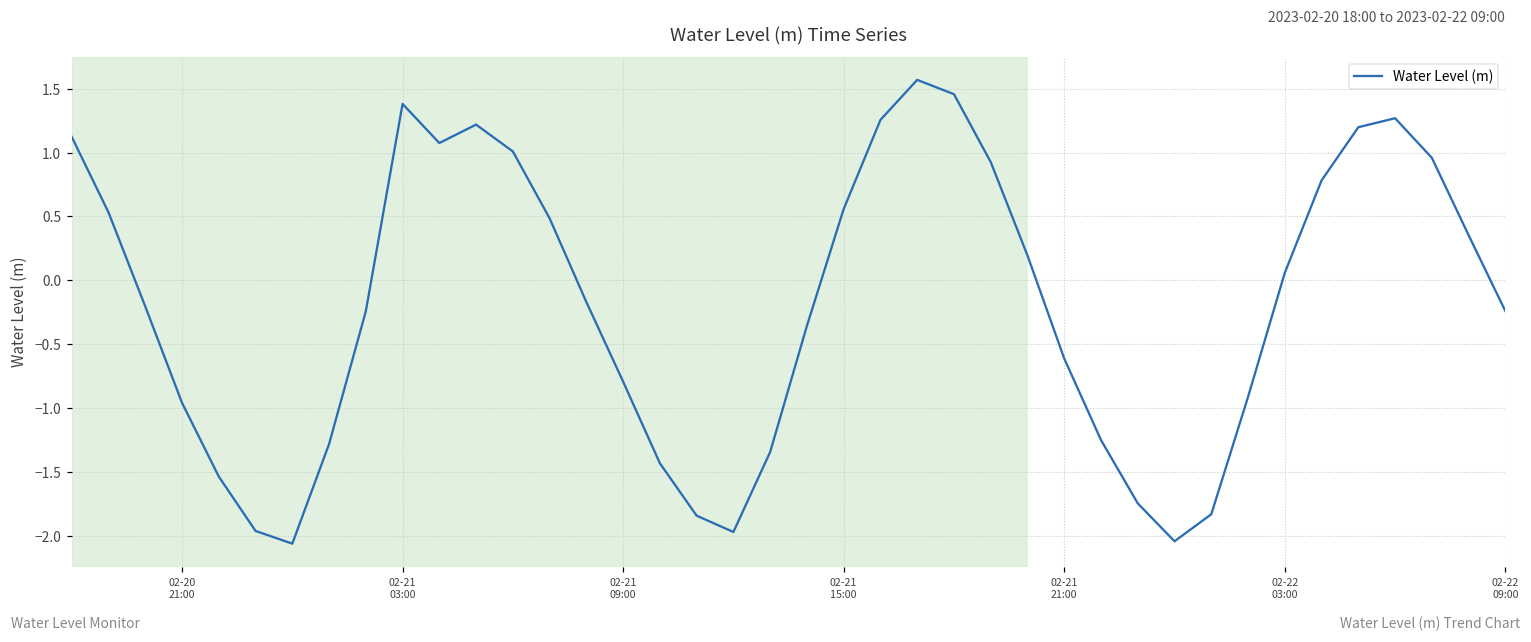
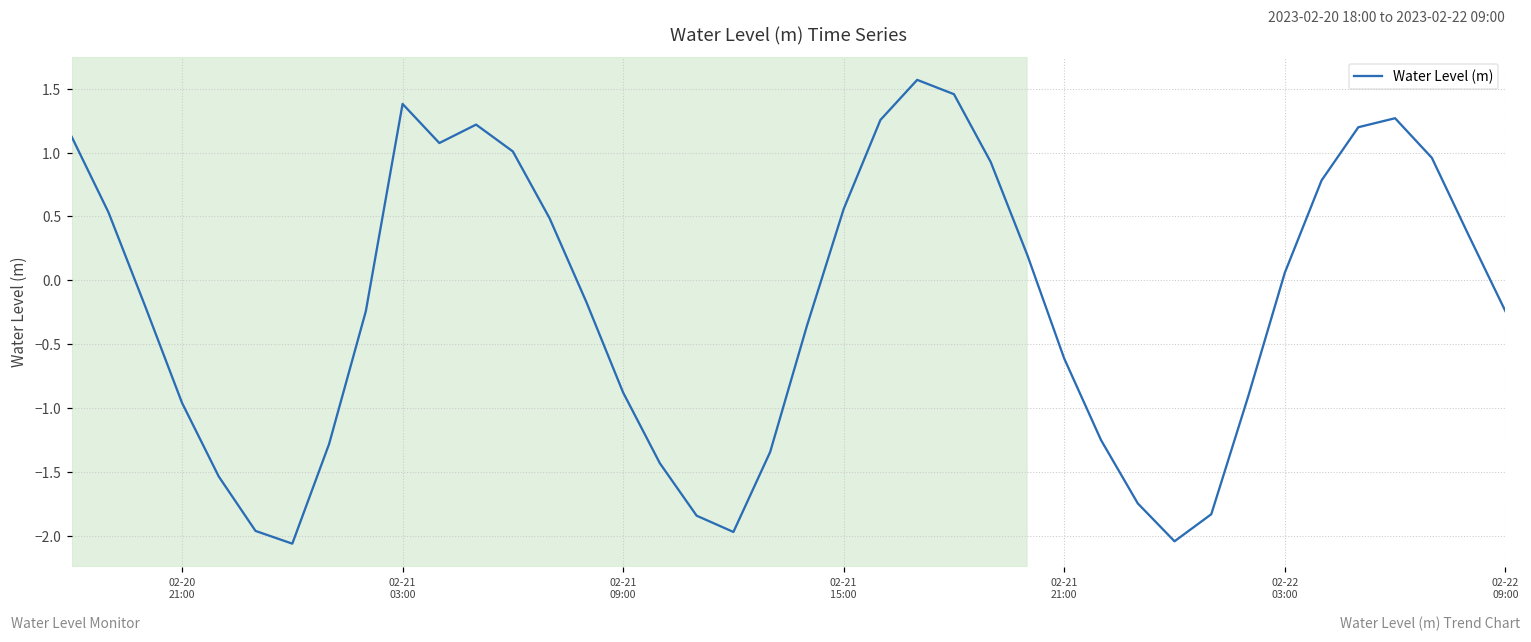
  {
    "02-20 21:00": -0.96,
    "02-21 03:00": 1.38,
-   "02-21 09:00": -0.79,
+   "02-21 09:00": -0.88,
    "02-21 15:00": 0.56,
    "02-21 21:00": -0.61,
    "02-22 03:00": 0.06,
    "02-22 09:00": -0.24
  }
